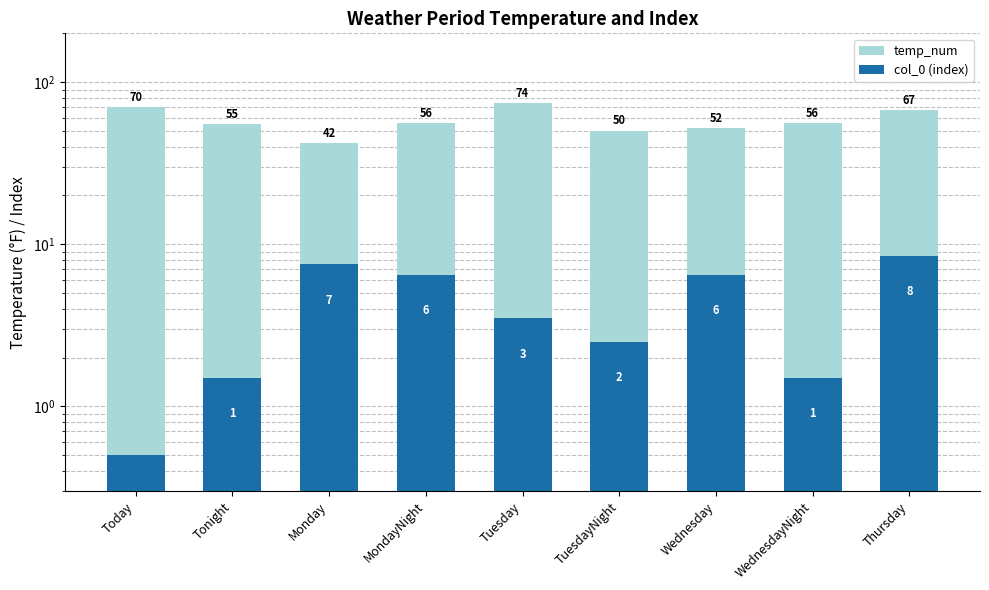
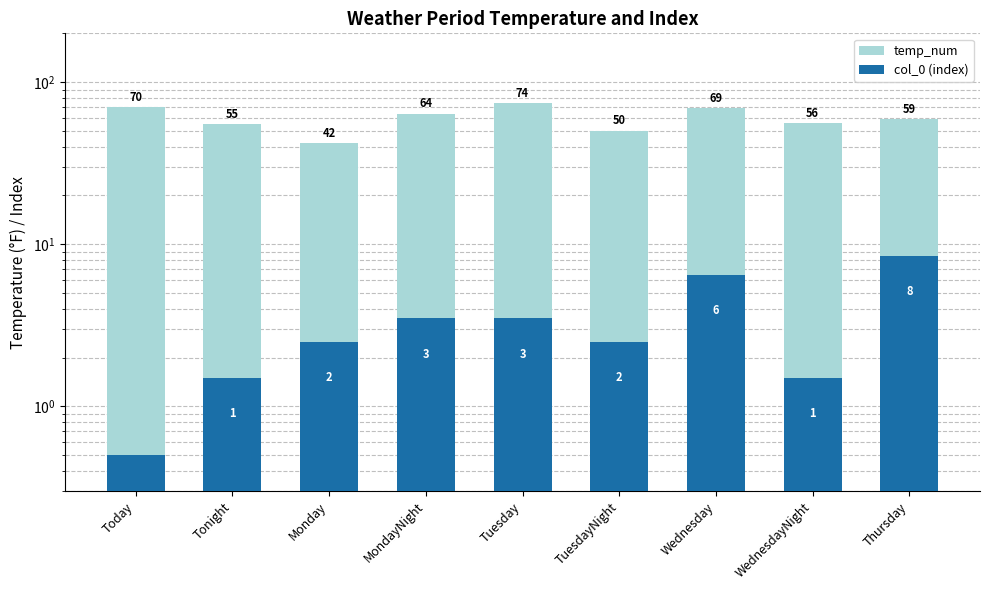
  {
    "temp_num": {
      "Today": 70,
      "Tonight": 55,
      "Monday": 42,
-     "MondayNight": 56,
+     "MondayNight": 64,
      "Tuesday": 74,
      "TuesdayNight": 50,
-     "Wednesday": 52,
+     "Wednesday": 69,
      "WednesdayNight": 56,
-     "Thursday": 67
+     "Thursday": 59
    },
    "col_0 (index)": {
-     "Monday": 7,
-     "MondayNight": 6
+     "Monday": 2,
+     "MondayNight": 3
    }
  }
